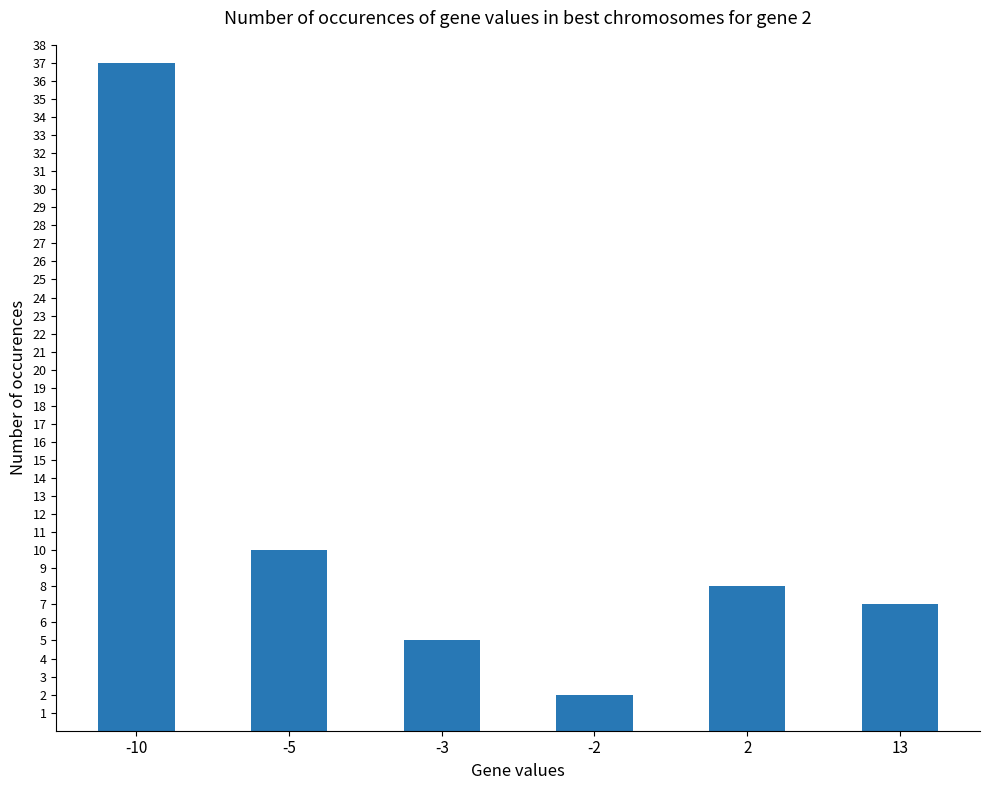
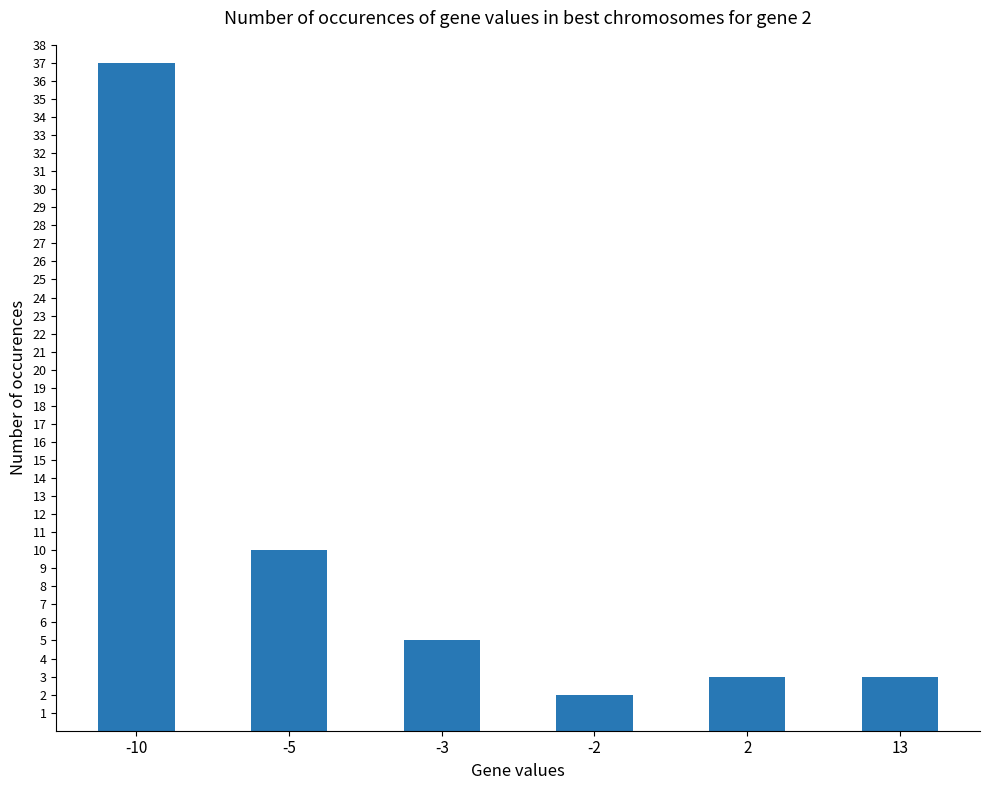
  {
    "-10": 37,
    "-5": 10,
    "-3": 5,
    "-2": 2,
-   "2": 8,
-   "13": 7
+   "2": 3,
+   "13": 3
  }
